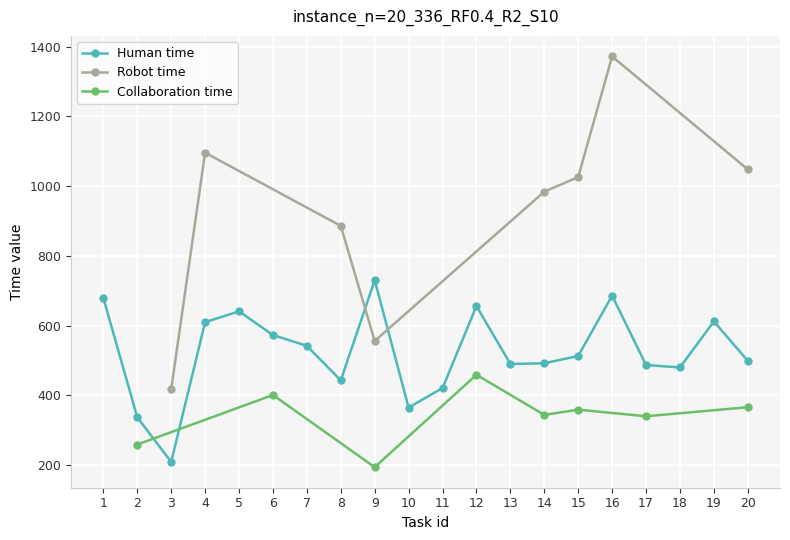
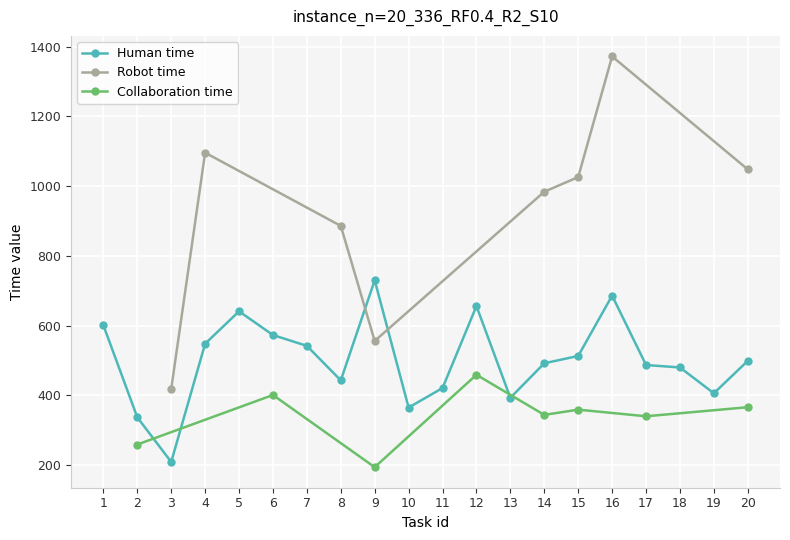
  {
    "Human time": {
-     "1": 680,
+     "1": 600,
      "2": 340,
      "3": 210,
-     "4": 610,
+     "4": 550,
      "5": 640,
      "6": 570,
      "7": 540,
      "8": 440,
      "9": 730,
      "10": 370,
      "11": 420,
      "12": 660,
-     "13": 490,
+     "13": 390,
      "14": 490,
      "15": 510,
      "16": 690,
      "17": 490,
      "18": 480,
-     "19": 610,
+     "19": 410,
      "20": 500
    },
    "Robot time": {
      "3": 420,
      "4": 1100,
      "8": 890,
      "9": 560,
      "14": 980,
      "15": 1030,
      "16": 1370,
      "20": 1050
    },
    "Collaboration time": {
      "2": 260,
      "6": 400,
      "9": 190,
      "12": 460,
      "14": 340,
      "15": 360,
      "17": 340,
      "20": 370
    }
  }
